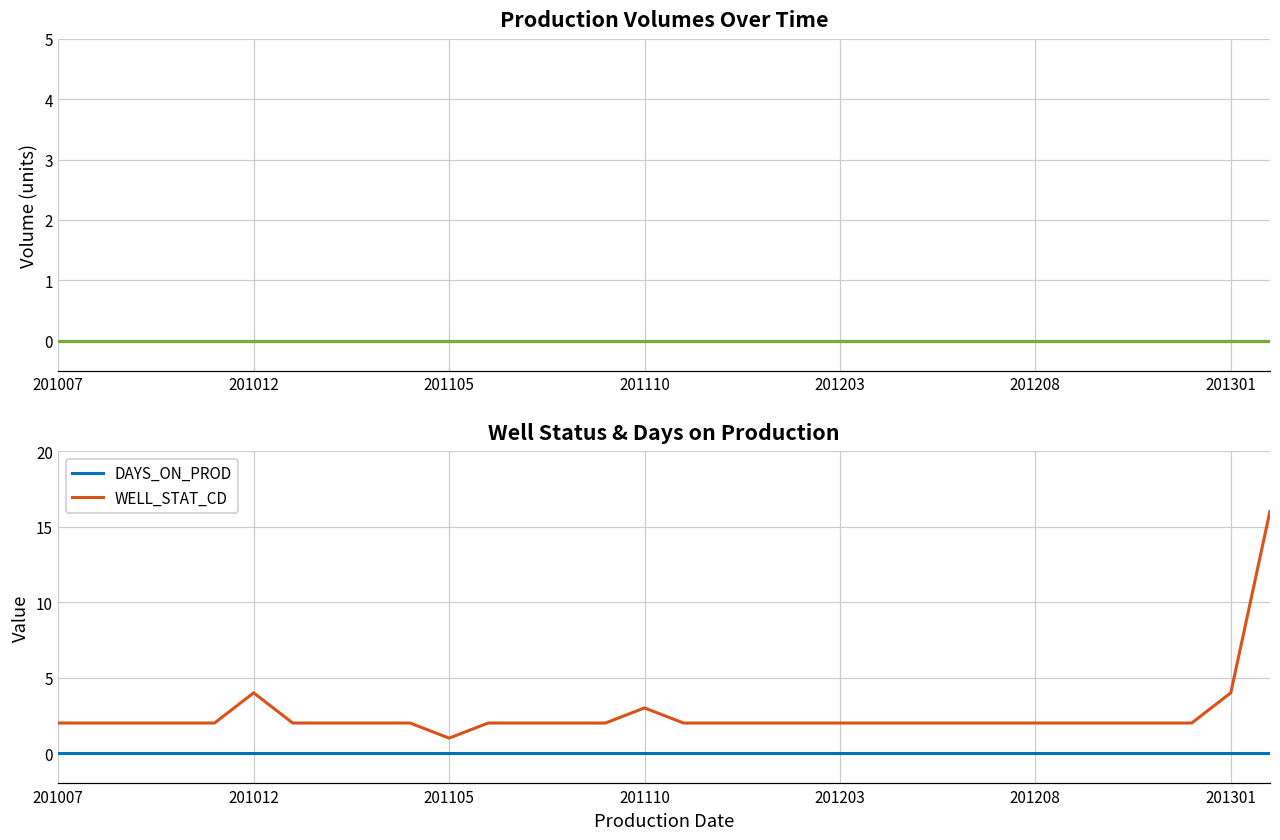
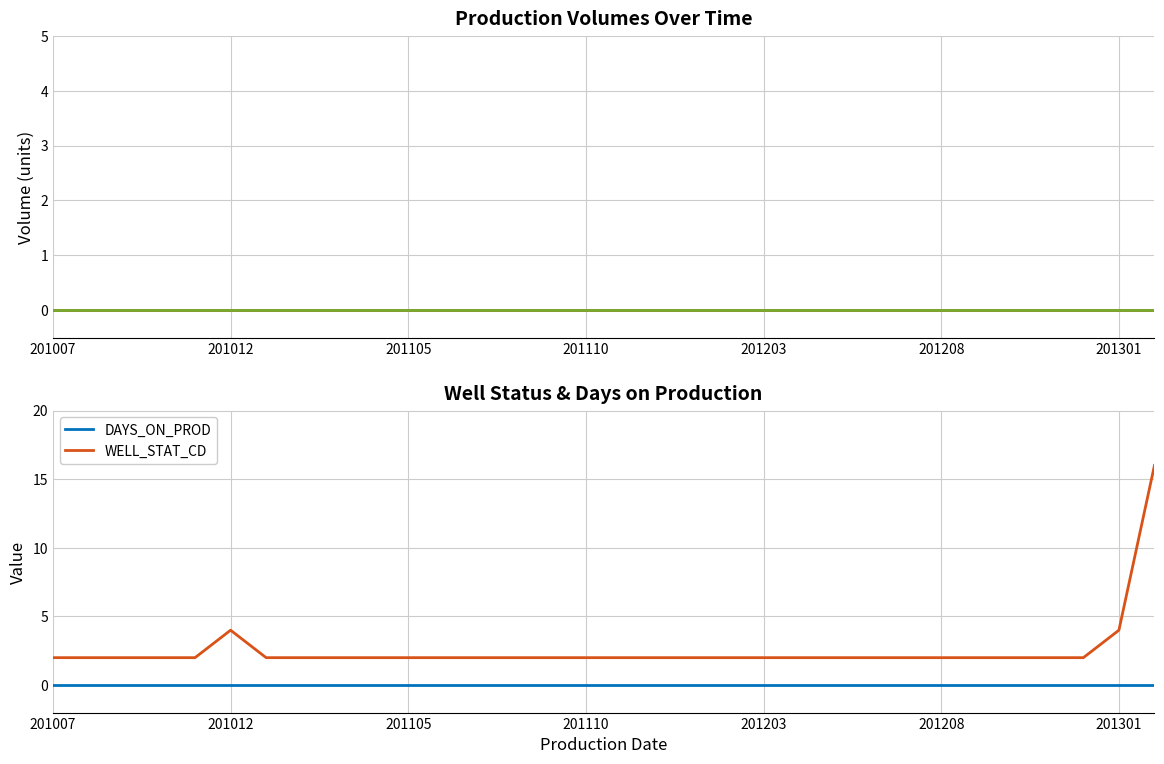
  {
    "Production Volumes Over Time": {
      "201007": 0.0,
      "201012": 0.0,
      "201105": 0.0,
      "201110": 0.0,
      "201203": 0.0,
      "201208": 0.0,
      "201301": 0.0
    },
    "Well Status & Days on Production": {
      "DAYS_ON_PROD": {
        "201007": 0,
        "201012": 0,
        "201105": 0,
        "201110": 0,
        "201203": 0,
        "201208": 0,
        "201301": 0
      },
      "WELL_STAT_CD": {
        "201007": 2,
        "201012": 4,
-       "201105": 1,
-       "201110": 3,
+       "201105": 2,
+       "201110": 2,
        "201203": 2,
        "201208": 2,
        "201301": 4
      }
    }
  }
